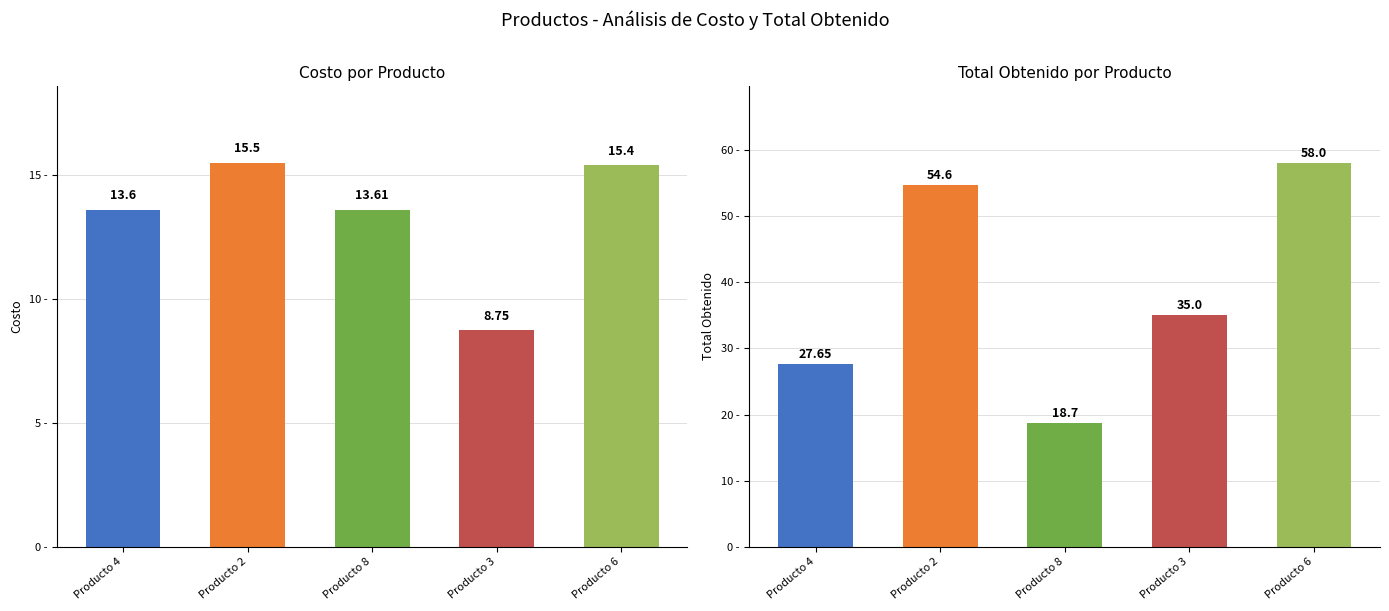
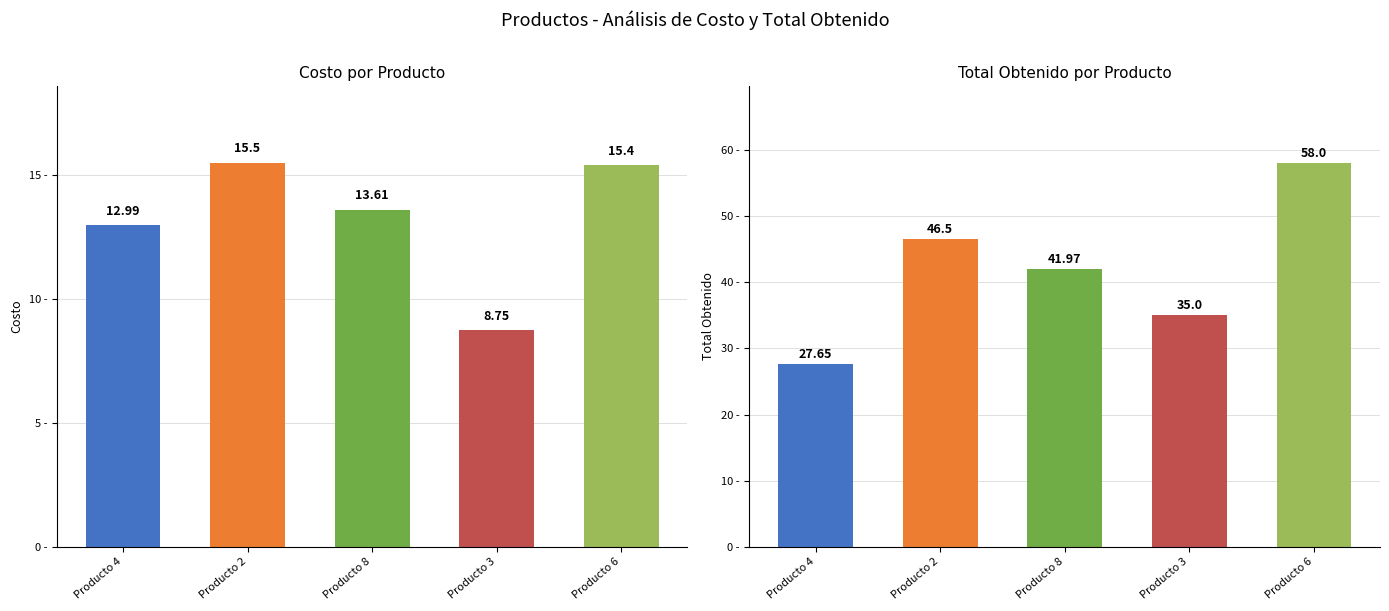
  {
    "Costo por Producto": {
-     "Producto 4": 13.6,
+     "Producto 4": 12.99,
      "Producto 2": 15.5,
      "Producto 8": 13.61,
      "Producto 3": 8.75,
      "Producto 6": 15.4
    },
    "Total Obtenido por Producto": {
      "Producto 4": 27.65,
-     "Producto 2": 54.6,
-     "Producto 8": 18.7,
+     "Producto 2": 46.5,
+     "Producto 8": 41.97,
      "Producto 3": 35.0,
      "Producto 6": 58.0
    }
  }
